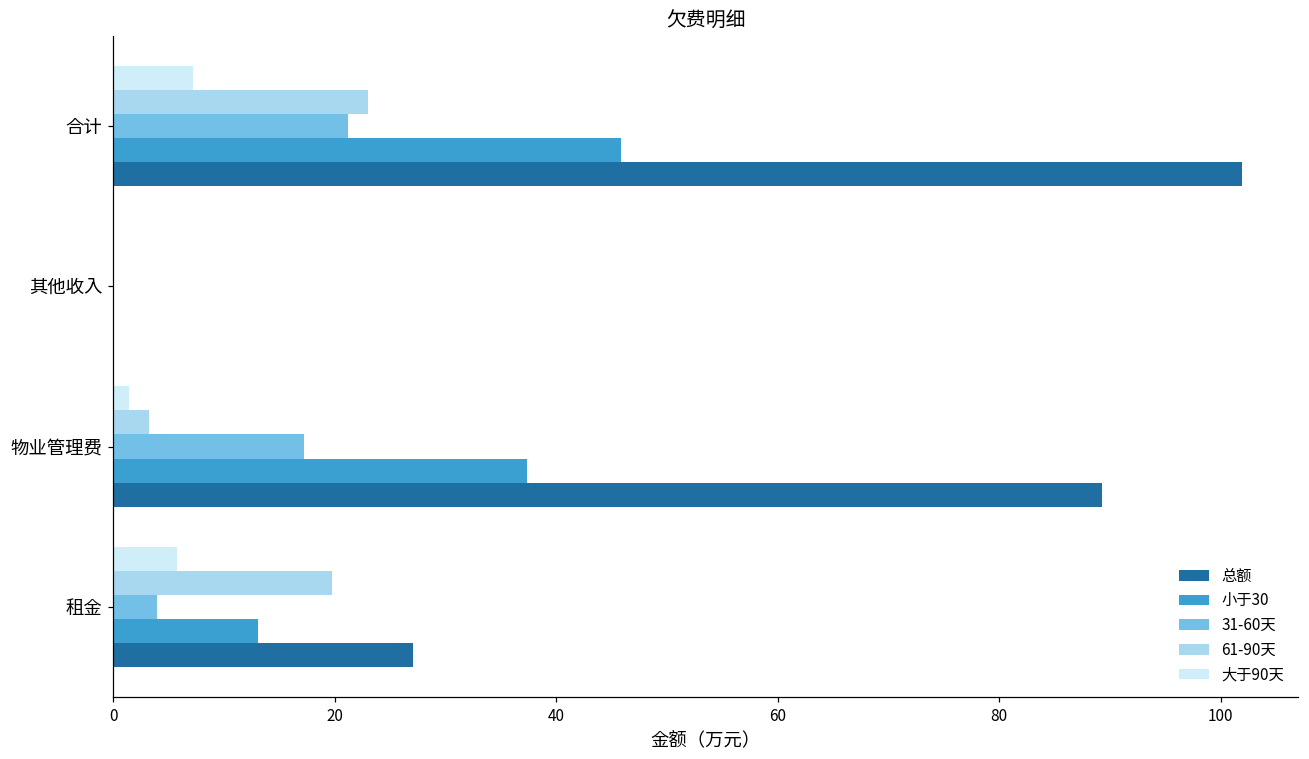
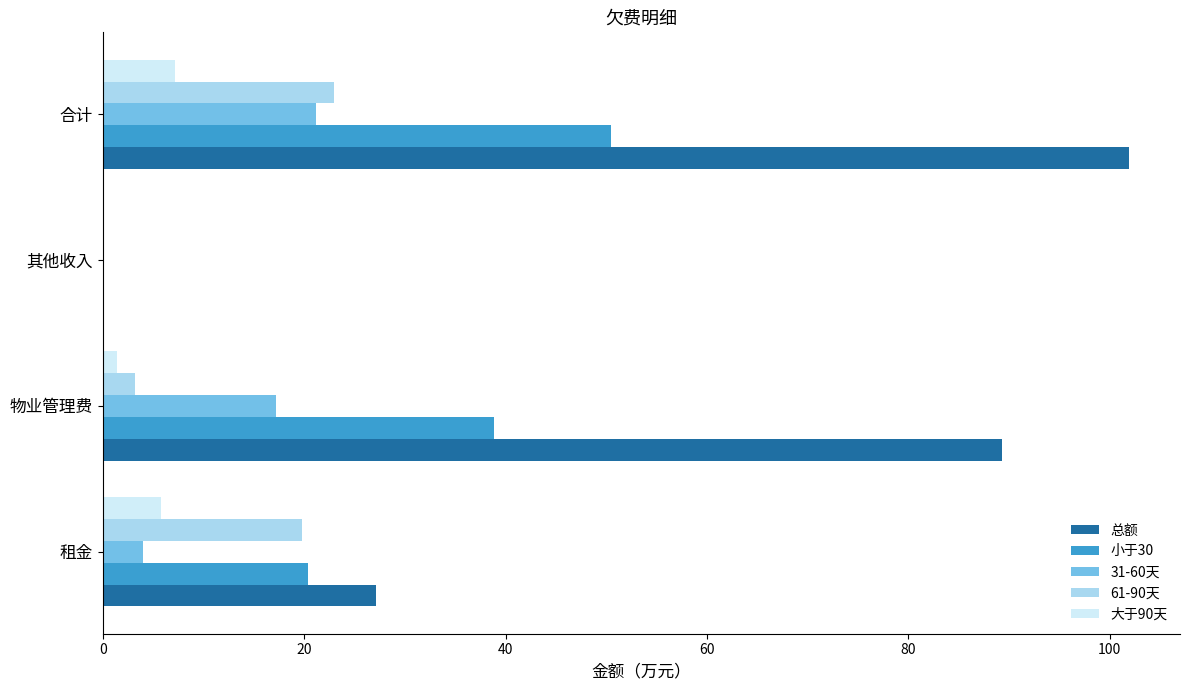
  {
    "总额": {
      "合计": 101.9,
      "其他收入": 0.0,
      "物业管理费": 89.3,
      "租金": 27.1
    },
    "小于30": {
-     "合计": 45.9,
+     "合计": 50.5,
      "其他收入": 0.0,
-     "物业管理费": 37.4,
-     "租金": 13.1
+     "物业管理费": 38.9,
+     "租金": 20.4
    }
  }
